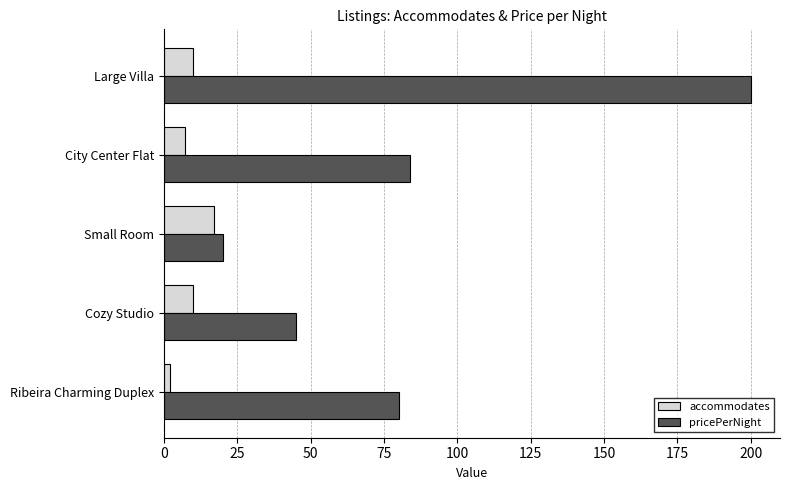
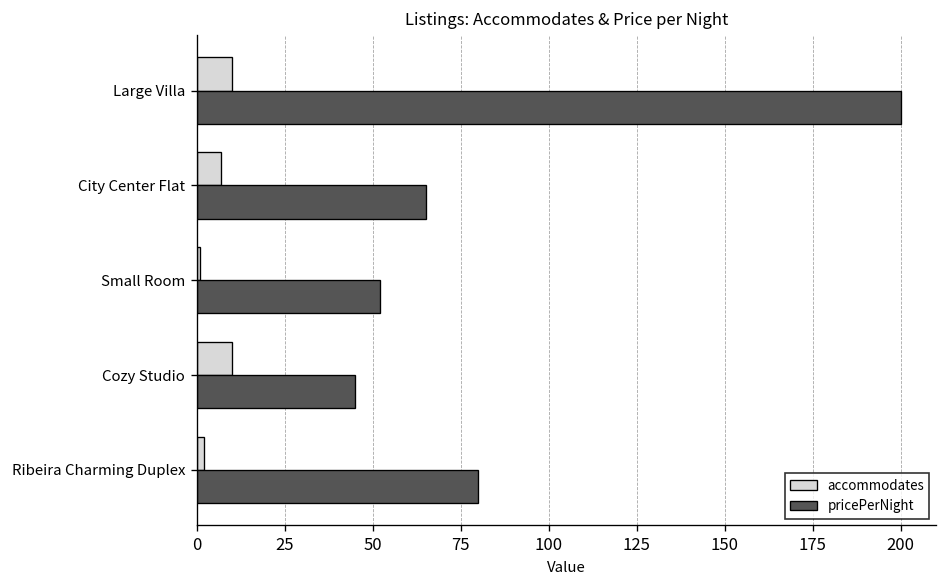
  {
    "accommodates": {
      "Large Villa": 10,
      "City Center Flat": 7,
-     "Small Room": 17,
+     "Small Room": 1,
      "Cozy Studio": 10,
      "Ribeira Charming Duplex": 2
    },
    "pricePerNight": {
      "Large Villa": 200,
-     "City Center Flat": 84,
-     "Small Room": 20,
+     "City Center Flat": 65,
+     "Small Room": 52,
      "Cozy Studio": 45,
      "Ribeira Charming Duplex": 80
    }
  }
